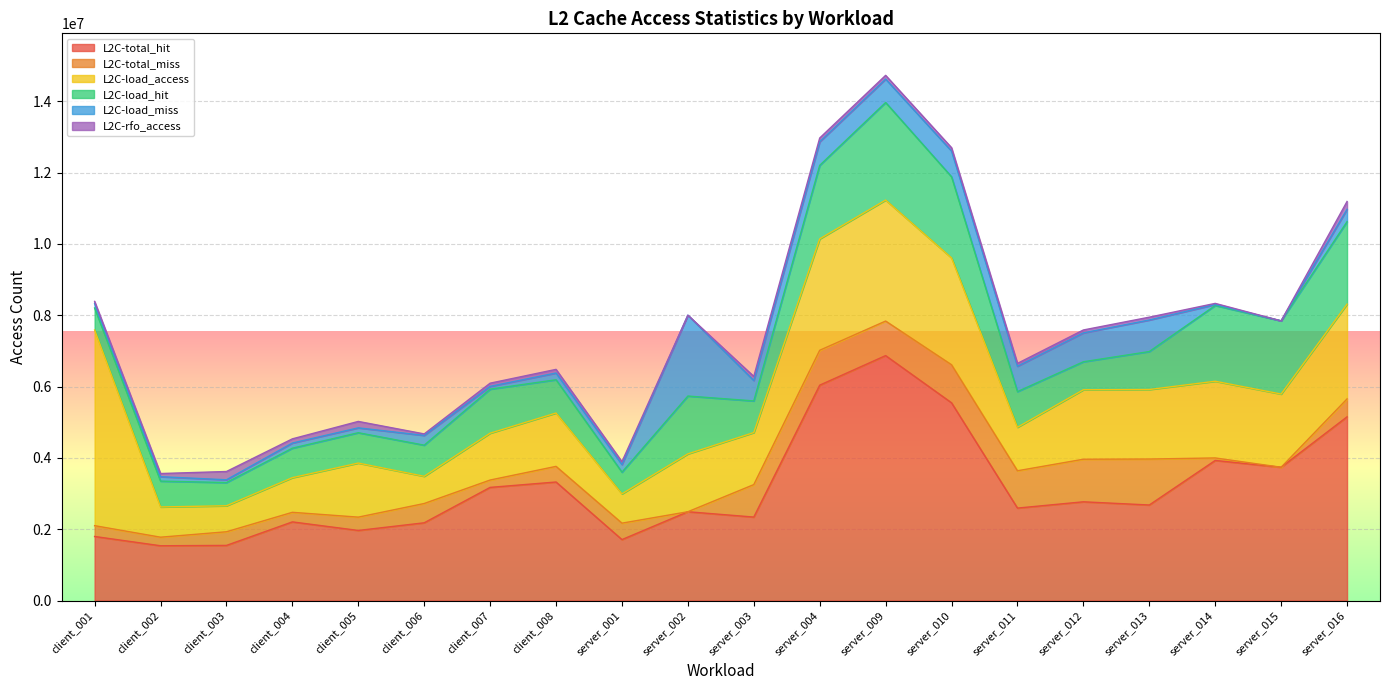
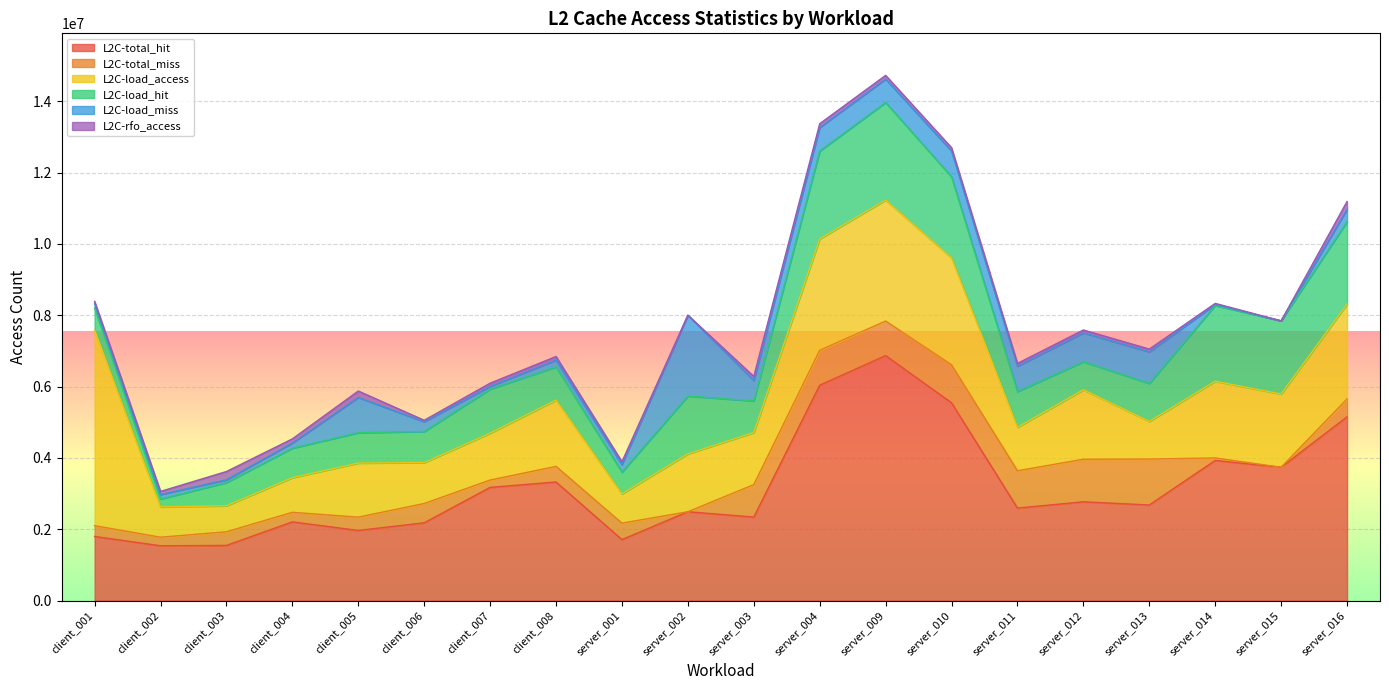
  {
    "L2C-load_access": {
      "client_001": 5500000,
      "client_002": 800000,
      "client_003": 700000,
      "client_004": 1000000,
      "client_005": 1500000,
-     "client_006": 800000,
+     "client_006": 1100000,
      "client_007": 1300000,
-     "client_008": 1500000,
+     "client_008": 1900000,
      "server_001": 800000,
      "server_002": 1600000,
      "server_003": 1500000,
      "server_004": 3100000,
      "server_009": 3400000,
      "server_010": 3000000,
      "server_011": 1200000,
      "server_012": 1900000,
-     "server_013": 1900000,
+     "server_013": 1100000,
      "server_014": 2200000,
      "server_015": 2100000,
      "server_016": 2700000
    },
    "L2C-load_hit": {
      "client_001": 600000,
-     "client_002": 700000,
+     "client_002": 200000,
      "client_003": 700000,
      "client_004": 800000,
      "client_005": 900000,
      "client_006": 900000,
      "client_007": 1200000,
      "client_008": 900000,
      "server_001": 600000,
      "server_002": 1600000,
      "server_003": 900000,
-     "server_004": 2100000,
+     "server_004": 2500000,
      "server_009": 2700000,
      "server_010": 2300000,
      "server_011": 1000000,
      "server_012": 800000,
      "server_013": 1100000,
      "server_016": 2300000
    },
    "L2C-load_miss": {
      "client_002": 100000,
      "client_003": 100000,
      "client_004": 100000,
-     "client_005": 100000,
+     "client_005": 1000000,
      "client_007": 100000,
      "client_008": 200000,
      "server_001": 200000,
      "server_003": 600000,
      "server_004": 700000,
      "server_009": 700000,
      "server_010": 700000,
      "server_011": 700000,
      "server_012": 800000,
      "server_013": 900000,
      "server_016": 300000
    },
    "L2C-rfo_access": {
      "client_002": 100000,
      "client_003": 200000,
      "client_004": 100000,
      "client_005": 200000,
      "client_007": 100000,
      "client_008": 100000,
      "server_001": 100000,
      "server_003": 100000,
      "server_004": 100000,
      "server_009": 100000,
      "server_010": 100000,
      "server_011": 100000,
      "server_012": 100000,
      "server_013": 100000,
      "server_016": 200000
    }
  }
